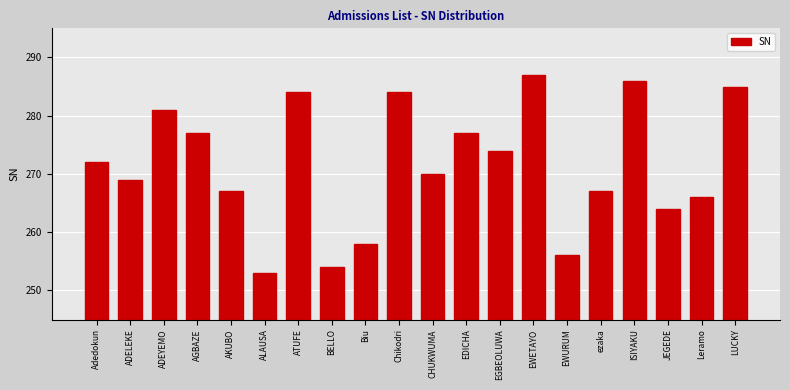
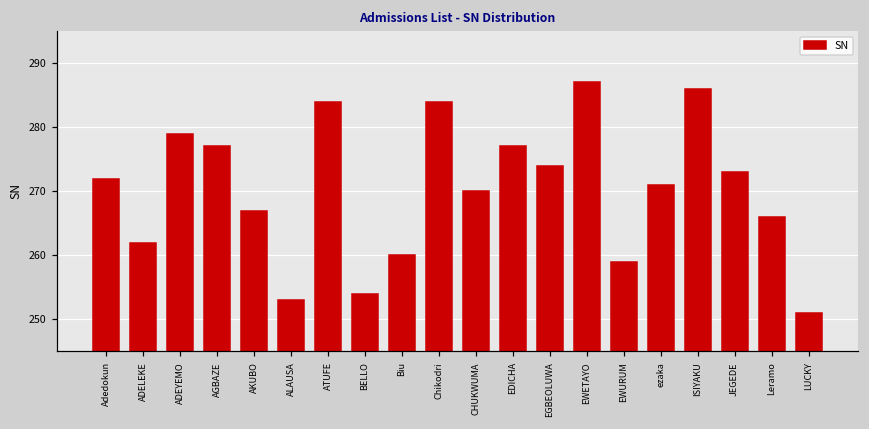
  {
    "Adedokun": 272,
-   "ADELEKE": 269,
-   "ADEYEMO": 281,
+   "ADELEKE": 262,
+   "ADEYEMO": 279,
    "AGBAZE": 277,
    "AKUBO": 267,
    "ALAUSA": 253,
    "ATUFE": 284,
    "BELLO": 254,
-   "Biu": 258,
+   "Biu": 260,
    "Chikodri": 284,
    "CHUKWUMA": 270,
    "EDICHA": 277,
    "EGBEOLUWA": 274,
    "EWETAYO": 287,
-   "EWURUM": 256,
-   "ezaka": 267,
+   "EWURUM": 259,
+   "ezaka": 271,
    "ISIYAKU": 286,
-   "JEGEDE": 264,
+   "JEGEDE": 273,
    "Leramo": 266,
-   "LUCKY": 285
+   "LUCKY": 251
  }
